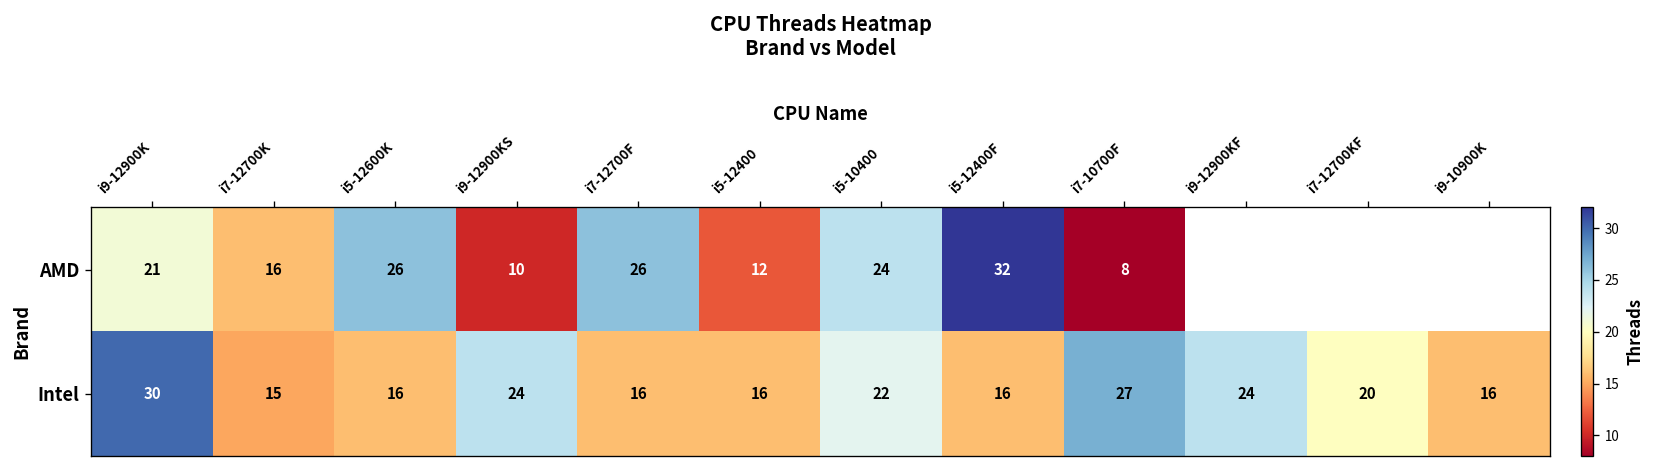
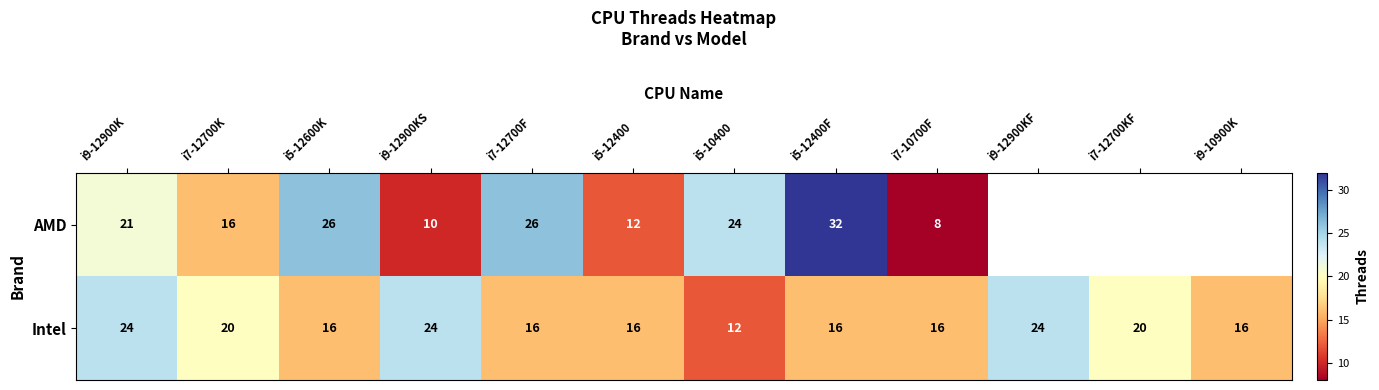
  {
    "AMD": {
      "i9-12900K": 21,
      "i7-12700K": 16,
      "i5-12600K": 26,
      "i9-12900KS": 10,
      "i7-12700F": 26,
      "i5-12400": 12,
      "i5-10400": 24,
      "i5-12400F": 32,
      "i7-10700F": 8
    },
    "Intel": {
-     "i9-12900K": 30,
-     "i7-12700K": 15,
+     "i9-12900K": 24,
+     "i7-12700K": 20,
      "i5-12600K": 16,
      "i9-12900KS": 24,
      "i7-12700F": 16,
      "i5-12400": 16,
-     "i5-10400": 22,
+     "i5-10400": 12,
      "i5-12400F": 16,
-     "i7-10700F": 27,
+     "i7-10700F": 16,
      "i9-12900KF": 24,
      "i7-12700KF": 20,
      "i9-10900K": 16
    }
  }
